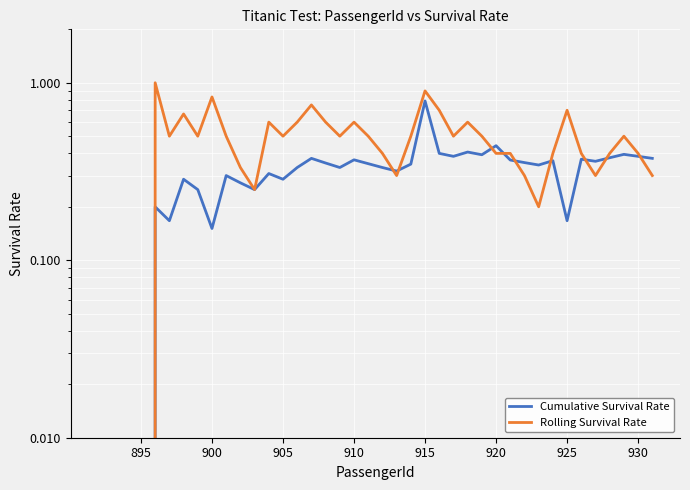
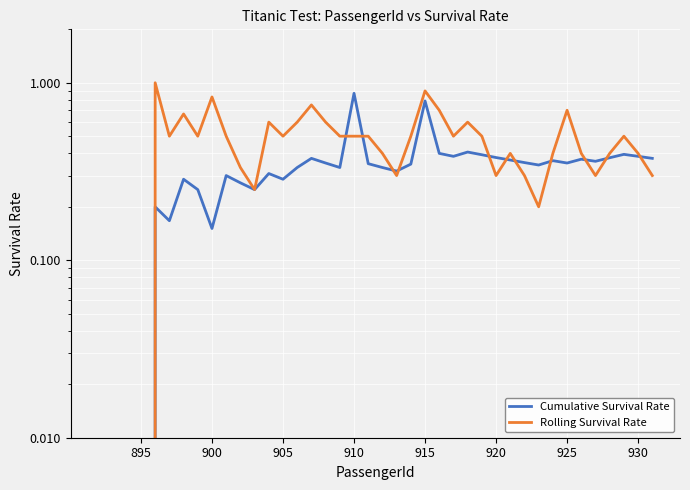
  {
    "Cumulative Survival Rate": {
      "900": 0.15,
      "905": 0.29,
-     "910": 0.37,
+     "910": 0.9,
      "915": 0.8,
-     "920": 0.44,
-     "925": 0.17,
+     "920": 0.38,
+     "925": 0.35,
      "930": 0.39
    },
    "Rolling Survival Rate": {
      "900": 0.8,
      "905": 0.5,
-     "910": 0.6,
+     "910": 0.5,
      "915": 0.9,
-     "920": 0.4,
+     "920": 0.3,
      "925": 0.7,
      "930": 0.4
    }
  }
